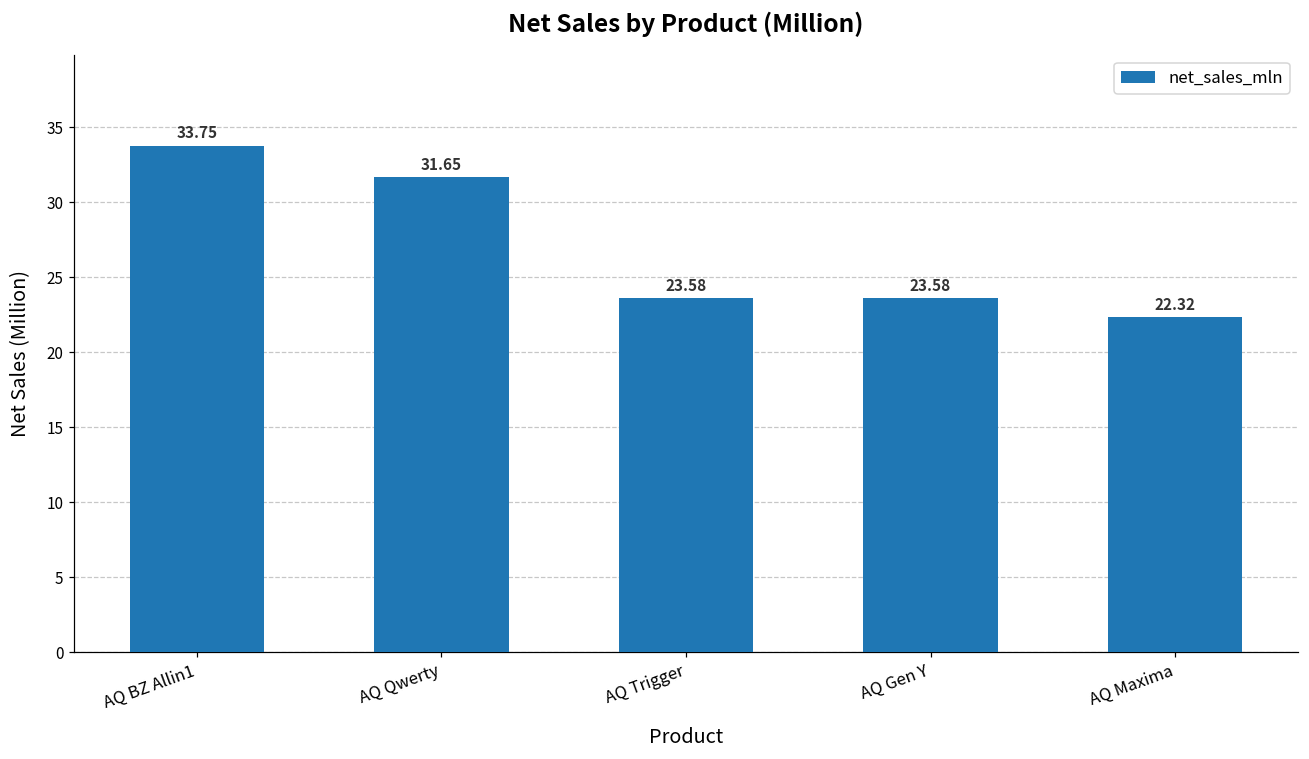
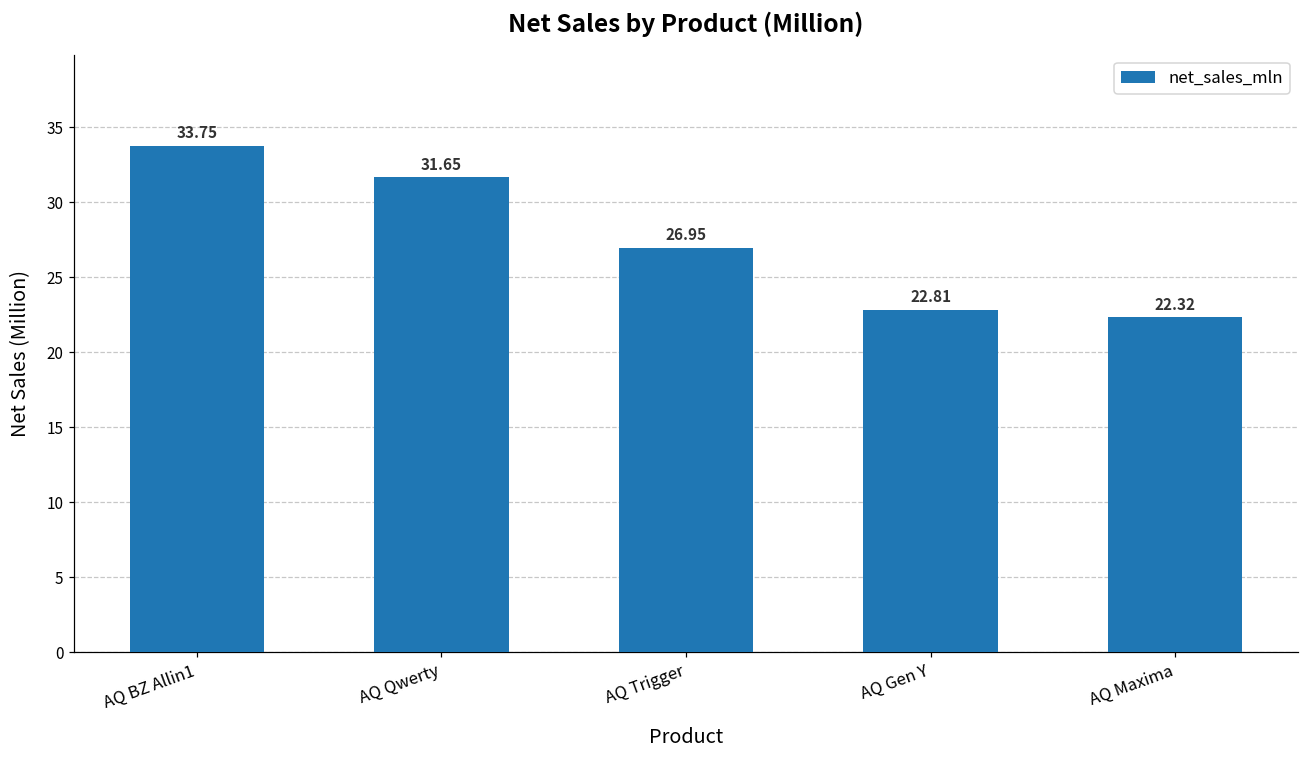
  {
    "AQ BZ Allin1": 33.75,
    "AQ Qwerty": 31.65,
-   "AQ Trigger": 23.58,
-   "AQ Gen Y": 23.58,
+   "AQ Trigger": 26.95,
+   "AQ Gen Y": 22.81,
    "AQ Maxima": 22.32
  }
